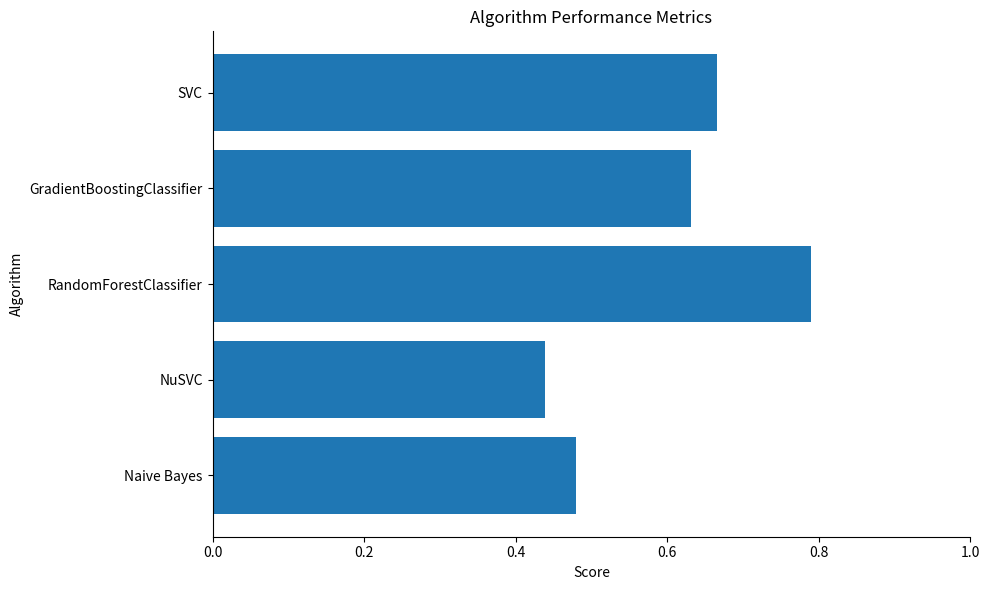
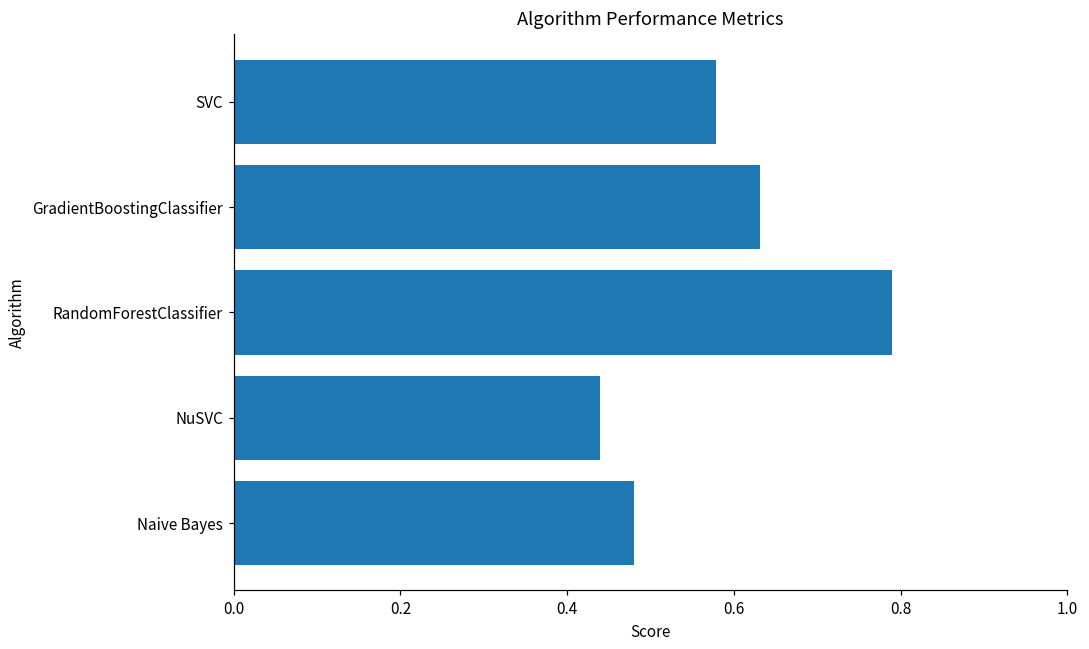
  {
-   "SVC": 0.67,
+   "SVC": 0.58,
    "GradientBoostingClassifier": 0.63,
    "RandomForestClassifier": 0.79,
    "NuSVC": 0.44,
    "Naive Bayes": 0.48
  }
